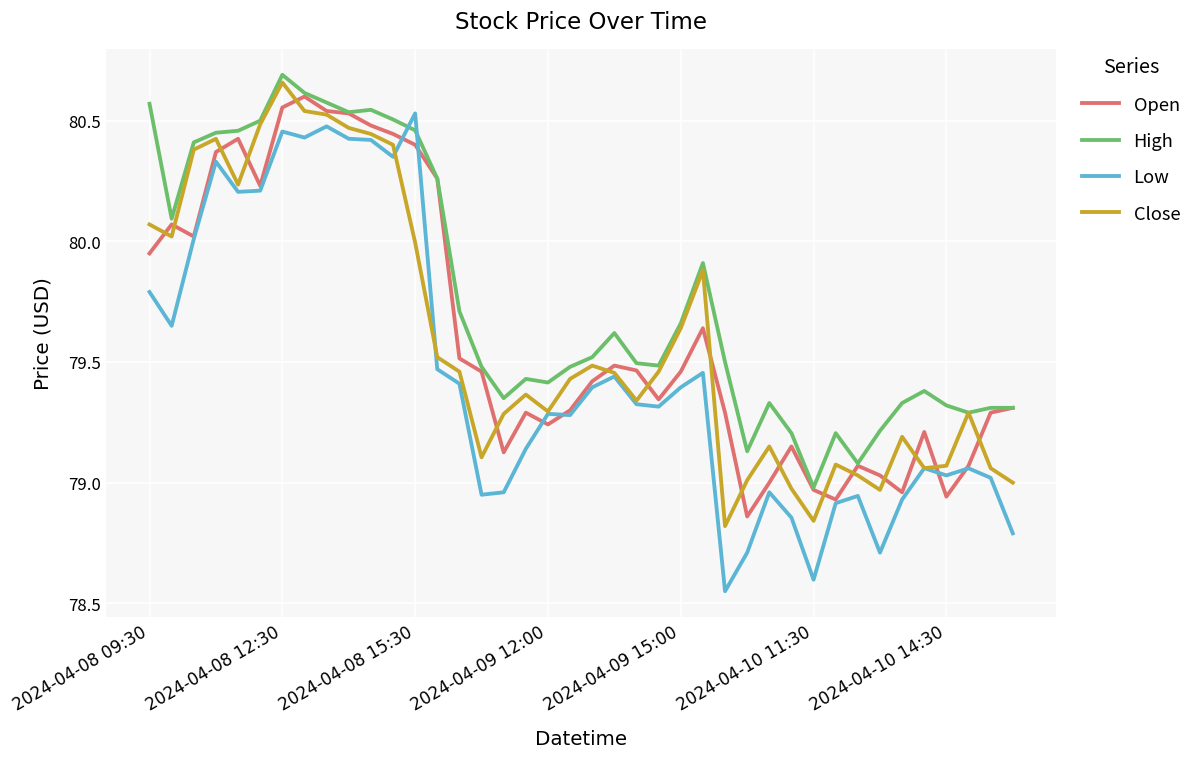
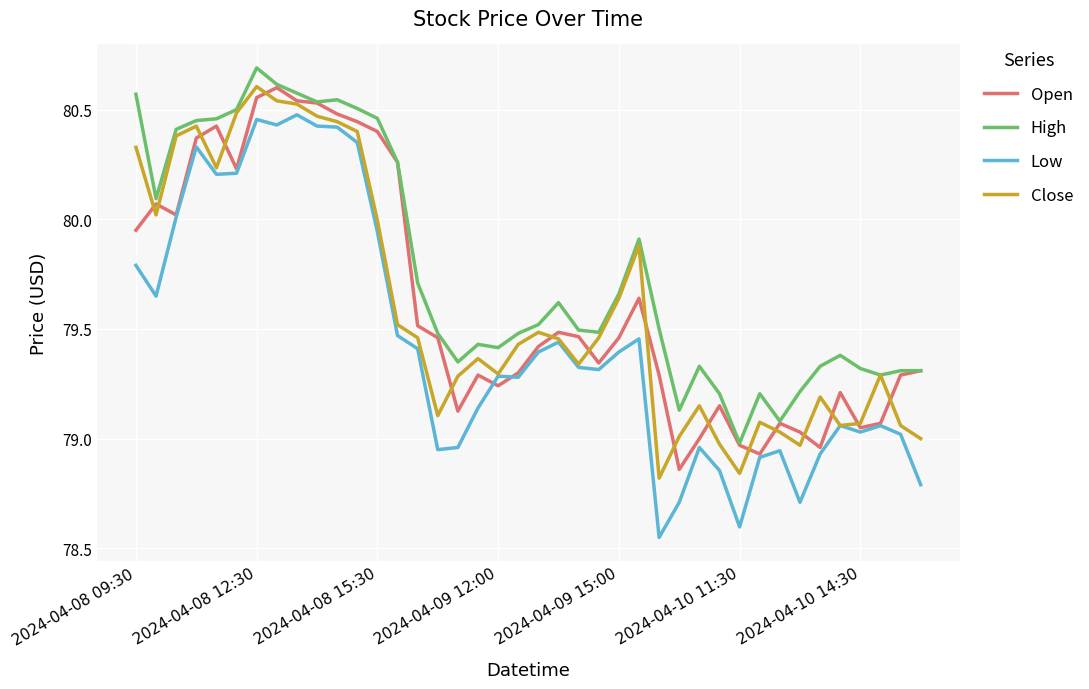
  {
    "Open": {
      "2024-04-08 09:30": 79.95,
      "2024-04-08 12:30": 80.55,
      "2024-04-08 15:30": 80.40,
      "2024-04-09 12:00": 79.24,
      "2024-04-09 15:00": 79.46,
-     "2024-04-10 14:30": 78.94
+     "2024-04-10 14:30": 79.05
    },
    "High": {
      "2024-04-08 09:30": 80.57,
      "2024-04-08 12:30": 80.69,
      "2024-04-08 15:30": 80.46,
      "2024-04-09 12:00": 79.42,
      "2024-04-09 15:00": 79.66,
      "2024-04-10 14:30": 79.32
    },
    "Low": {
      "2024-04-08 09:30": 79.79,
      "2024-04-08 12:30": 80.46,
-     "2024-04-08 15:30": 80.53,
+     "2024-04-08 15:30": 79.94,
      "2024-04-09 15:00": 79.39,
      "2024-04-10 11:30": 78.60,
      "2024-04-10 14:30": 79.03
    },
    "Close": {
-     "2024-04-08 09:30": 80.07,
-     "2024-04-08 12:30": 80.66,
+     "2024-04-08 09:30": 80.33,
+     "2024-04-08 12:30": 80.61,
      "2024-04-08 15:30": 80.00,
      "2024-04-09 15:00": 79.64,
      "2024-04-10 11:30": 78.84,
      "2024-04-10 14:30": 79.07
    }
  }
